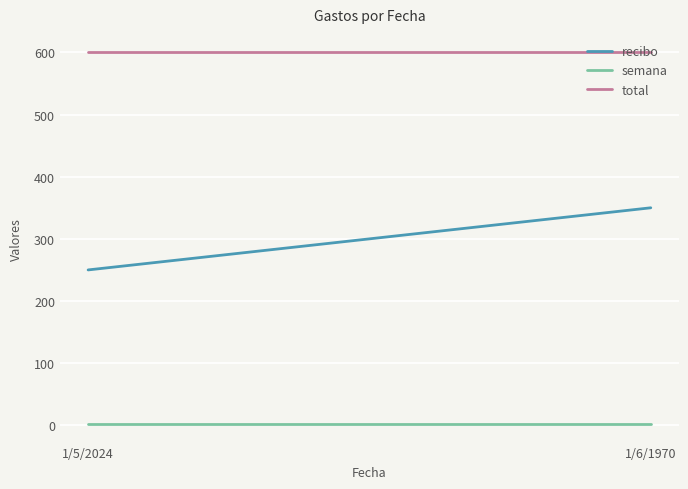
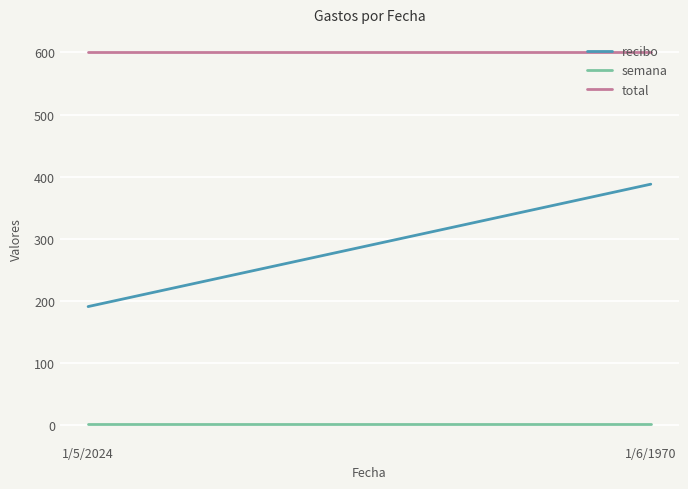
  {
    "recibo": {
-     "1/5/2024": 250,
-     "1/6/1970": 350
+     "1/5/2024": 190,
+     "1/6/1970": 390
    },
    "semana": {
      "1/5/2024": 0,
      "1/6/1970": 0
    },
    "total": {
      "1/5/2024": 600,
      "1/6/1970": 600
    }
  }
